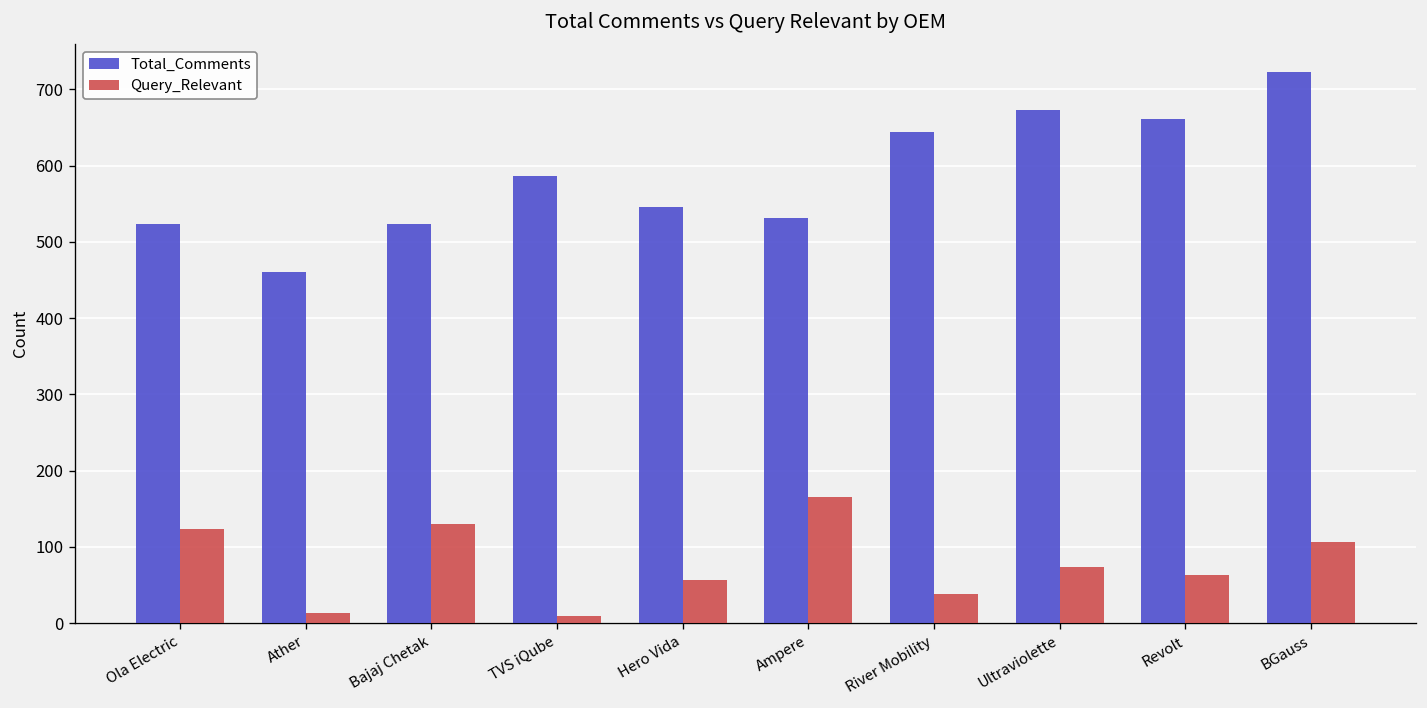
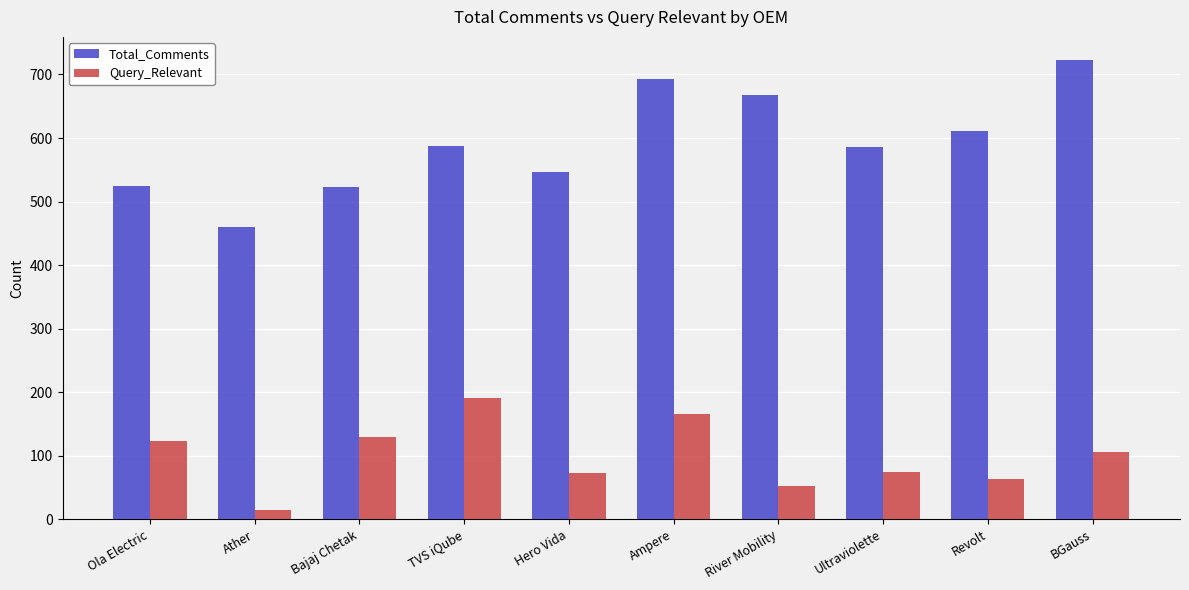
  {
    "Total_Comments": {
      "Ola Electric": 520,
      "Ather": 460,
      "Bajaj Chetak": 520,
      "TVS iQube": 590,
      "Hero Vida": 550,
-     "Ampere": 530,
-     "River Mobility": 640,
-     "Ultraviolette": 670,
-     "Revolt": 660,
+     "Ampere": 690,
+     "River Mobility": 670,
+     "Ultraviolette": 590,
+     "Revolt": 610,
      "BGauss": 720
    },
    "Query_Relevant": {
      "Ola Electric": 120,
      "Ather": 10,
      "Bajaj Chetak": 130,
-     "TVS iQube": 10,
-     "Hero Vida": 60,
+     "TVS iQube": 190,
+     "Hero Vida": 70,
      "Ampere": 170,
-     "River Mobility": 40,
+     "River Mobility": 50,
      "Ultraviolette": 70,
      "Revolt": 60,
      "BGauss": 110
    }
  }
